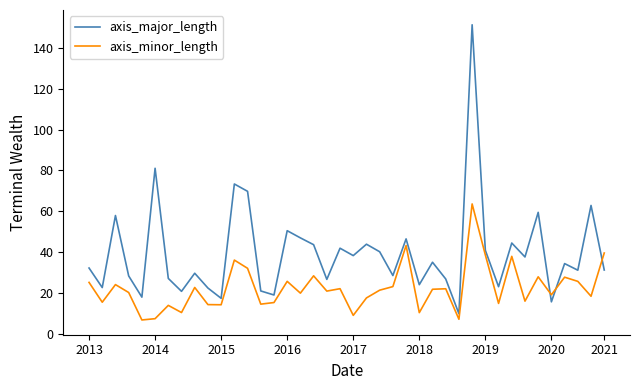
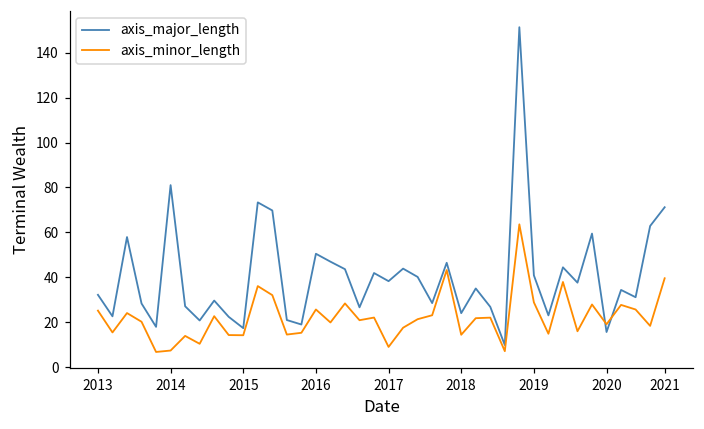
  {
    "axis_major_length": {
      "2013": 32,
      "2014": 81,
      "2015": 17,
      "2016": 51,
      "2017": 38,
      "2018": 24,
      "2019": 41,
      "2020": 16,
-     "2021": 31
+     "2021": 71
    },
    "axis_minor_length": {
      "2013": 25,
      "2014": 7,
      "2015": 14,
      "2016": 26,
      "2017": 9,
-     "2018": 10,
-     "2019": 39,
+     "2018": 14,
+     "2019": 29,
      "2020": 19,
      "2021": 40
    }
  }
